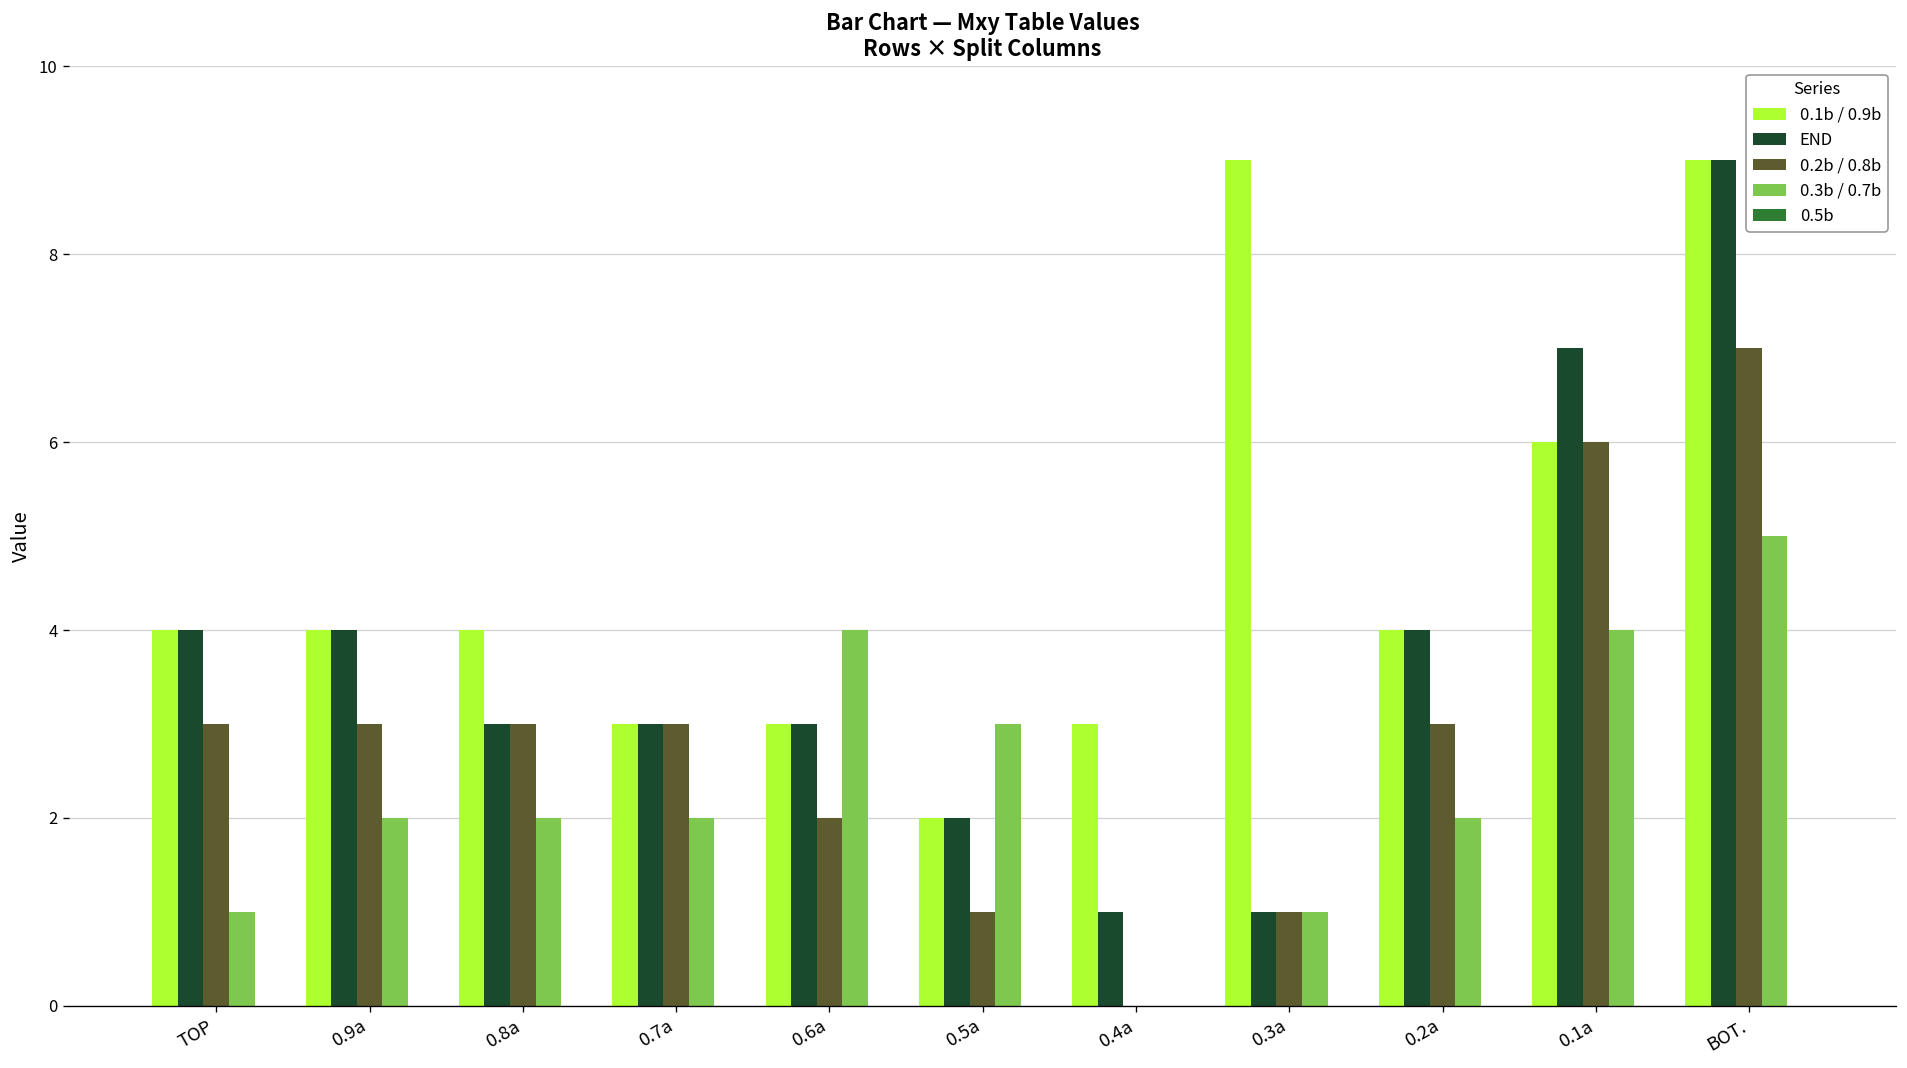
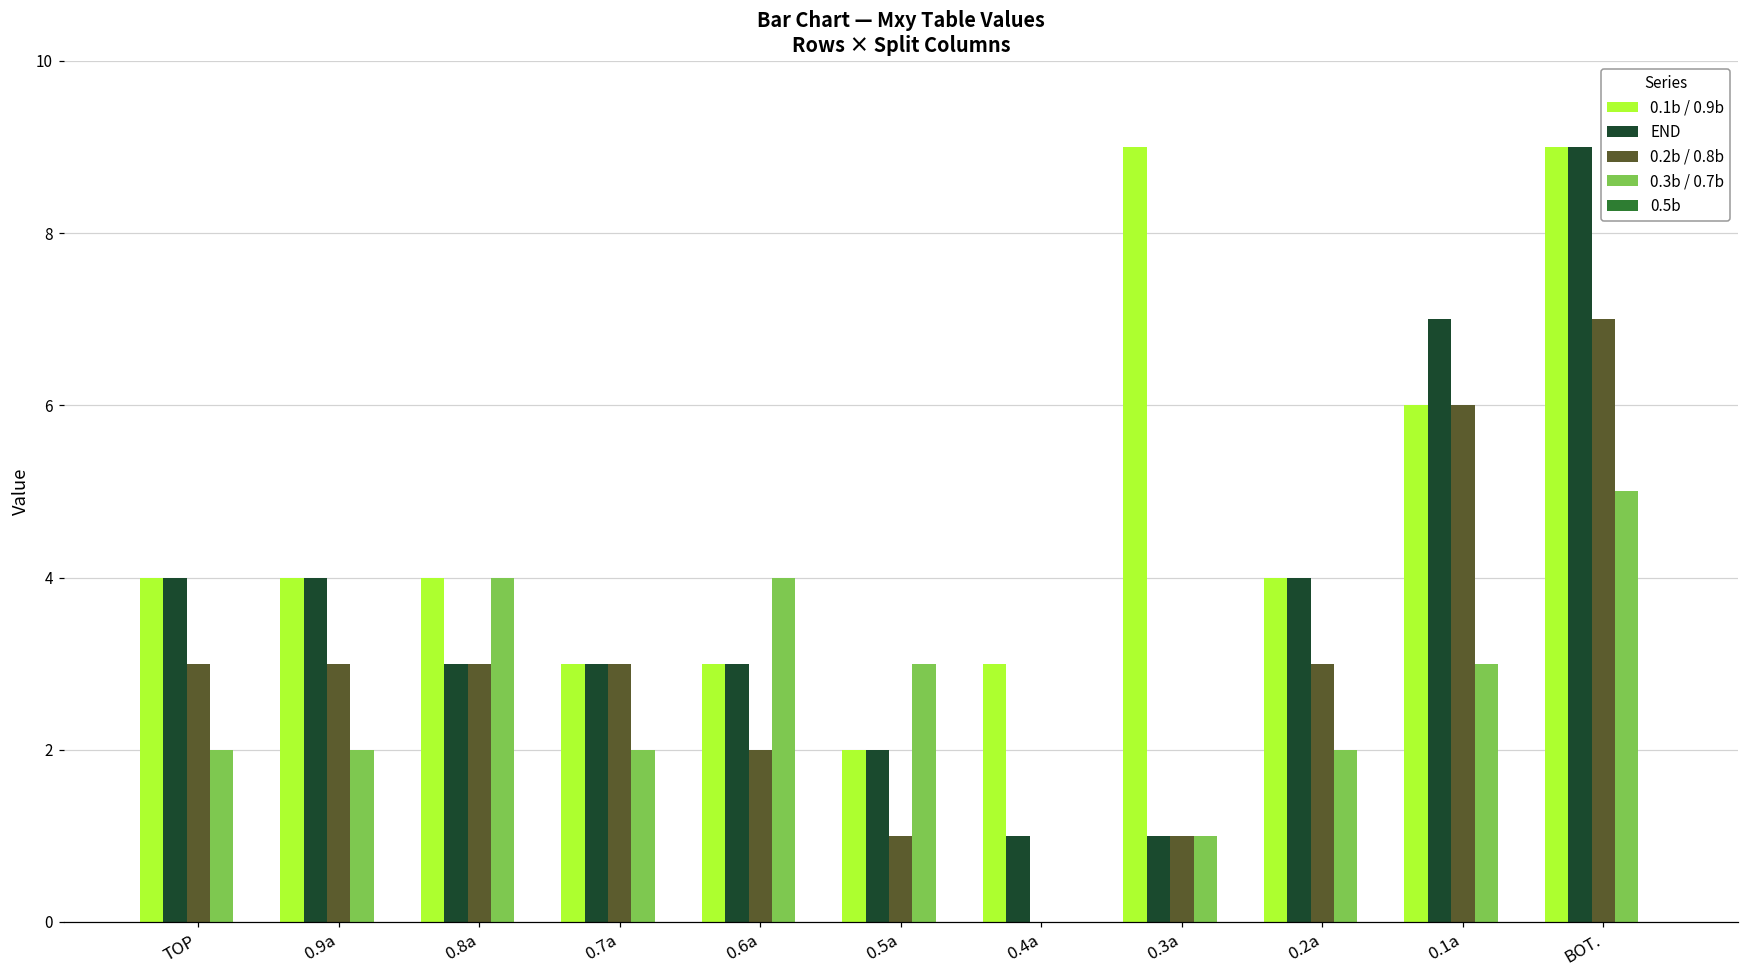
  {
    "0.1b / 0.9b": {
      "TOP": 4,
      "0.9a": 4,
      "0.8a": 4,
      "0.7a": 3,
      "0.6a": 3,
      "0.5a": 2,
      "0.4a": 3,
      "0.3a": 9,
      "0.2a": 4,
      "0.1a": 6,
      "BOT.": 9
    },
    "0.3b / 0.7b": {
-     "TOP": 1,
+     "TOP": 2,
      "0.9a": 2,
-     "0.8a": 2,
+     "0.8a": 4,
      "0.7a": 2,
      "0.6a": 4,
      "0.5a": 3,
      "0.4a": 0,
      "0.3a": 1,
      "0.2a": 2,
-     "0.1a": 4,
+     "0.1a": 3,
      "BOT.": 5
    }
  }
